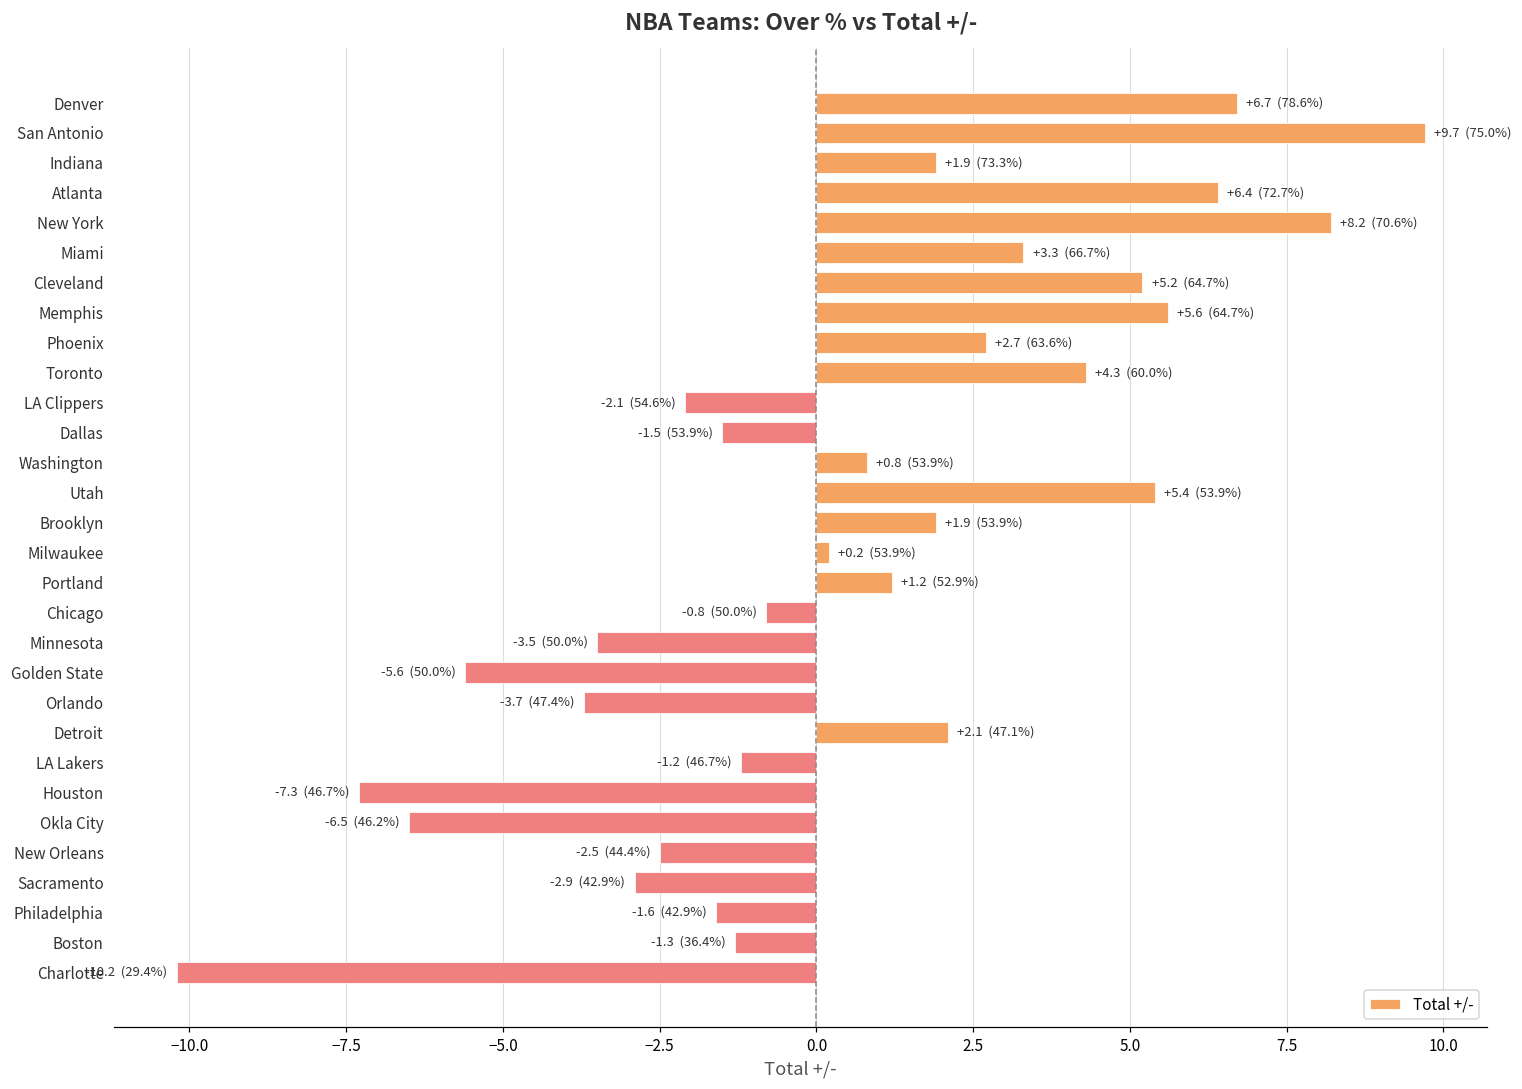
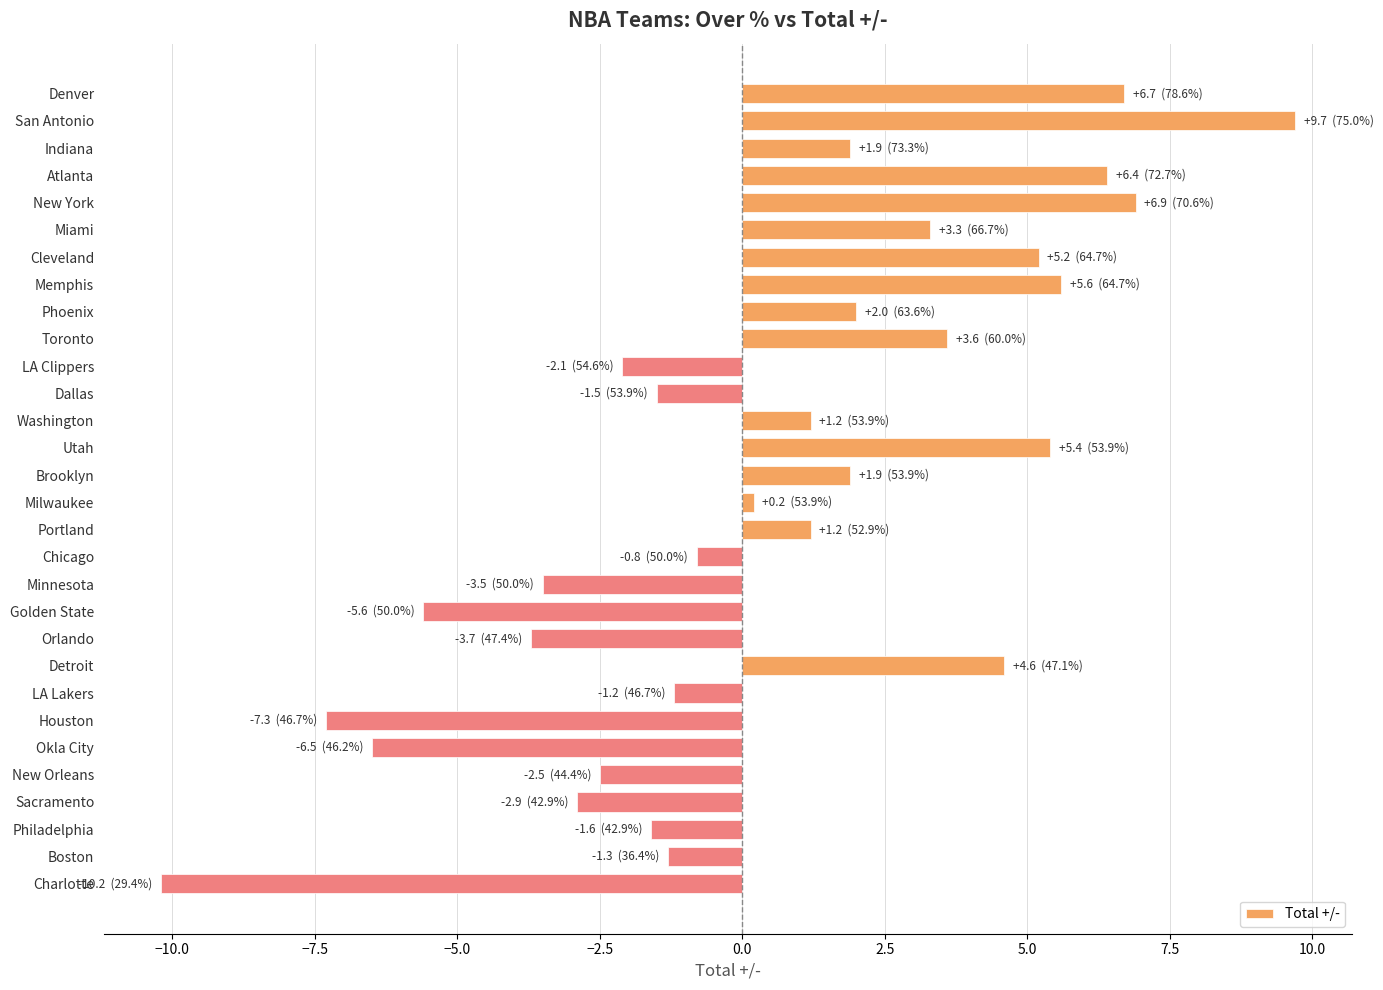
  {
    "Denver": "+6.7",
    "San Antonio": "+9.7",
    "Indiana": "+1.9",
    "Atlanta": "+6.4",
-   "New York": "+8.2",
+   "New York": "+6.9",
    "Miami": "+3.3",
    "Cleveland": "+5.2",
    "Memphis": "+5.6",
-   "Phoenix": "+2.7",
-   "Toronto": "+4.3",
+   "Phoenix": "+2.0",
+   "Toronto": "+3.6",
    "LA Clippers": "-2.1",
    "Dallas": "-1.5",
-   "Washington": "+0.8",
+   "Washington": "+1.2",
    "Utah": "+5.4",
    "Brooklyn": "+1.9",
    "Milwaukee": "+0.2",
    "Portland": "+1.2",
    "Chicago": "-0.8",
    "Minnesota": "-3.5",
    "Golden State": "-5.6",
    "Orlando": "-3.7",
-   "Detroit": "+2.1",
+   "Detroit": "+4.6",
    "LA Lakers": "-1.2",
    "Houston": "-7.3",
    "Okla City": "-6.5",
    "New Orleans": "-2.5",
    "Sacramento": "-2.9",
    "Philadelphia": "-1.6",
    "Boston": "-1.3",
    "Charlotte": "-10.2"
  }
